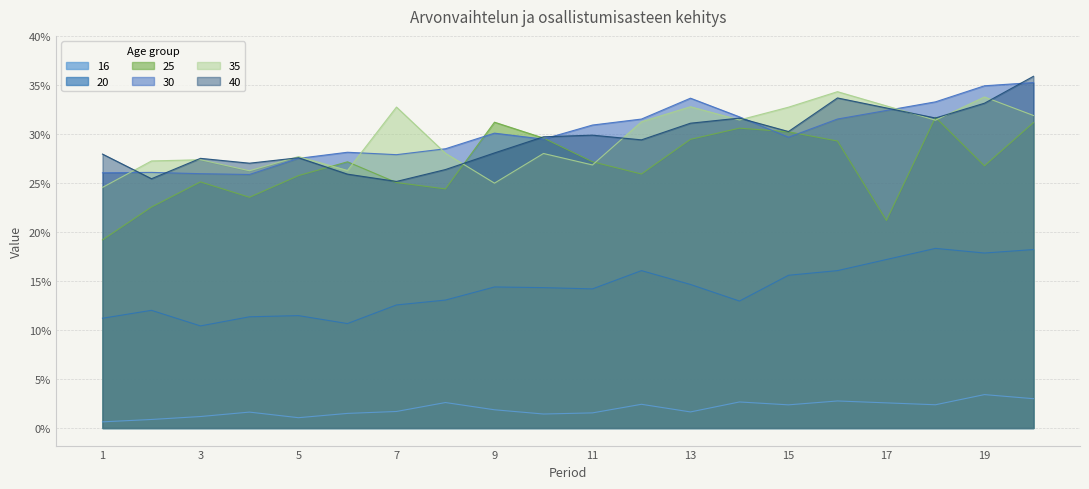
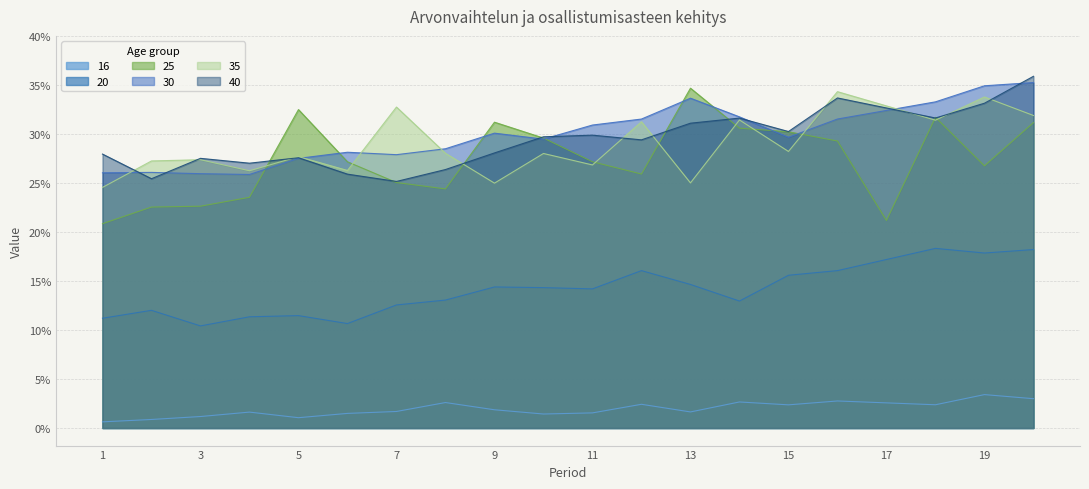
  {
    "25": {
-     "1": "19%",
-     "3": "25%",
-     "5": "26%",
+     "1": "21%",
+     "3": "23%",
+     "5": "32%",
      "9": "31%",
      "11": "27%",
-     "13": "29%",
+     "13": "35%",
      "17": "21%",
      "19": "27%"
    },
    "35": {
      "1": "25%",
      "7": "33%",
      "9": "25%",
      "11": "27%",
-     "13": "33%",
-     "15": "33%",
+     "13": "25%",
+     "15": "28%",
      "19": "34%"
    }
  }
